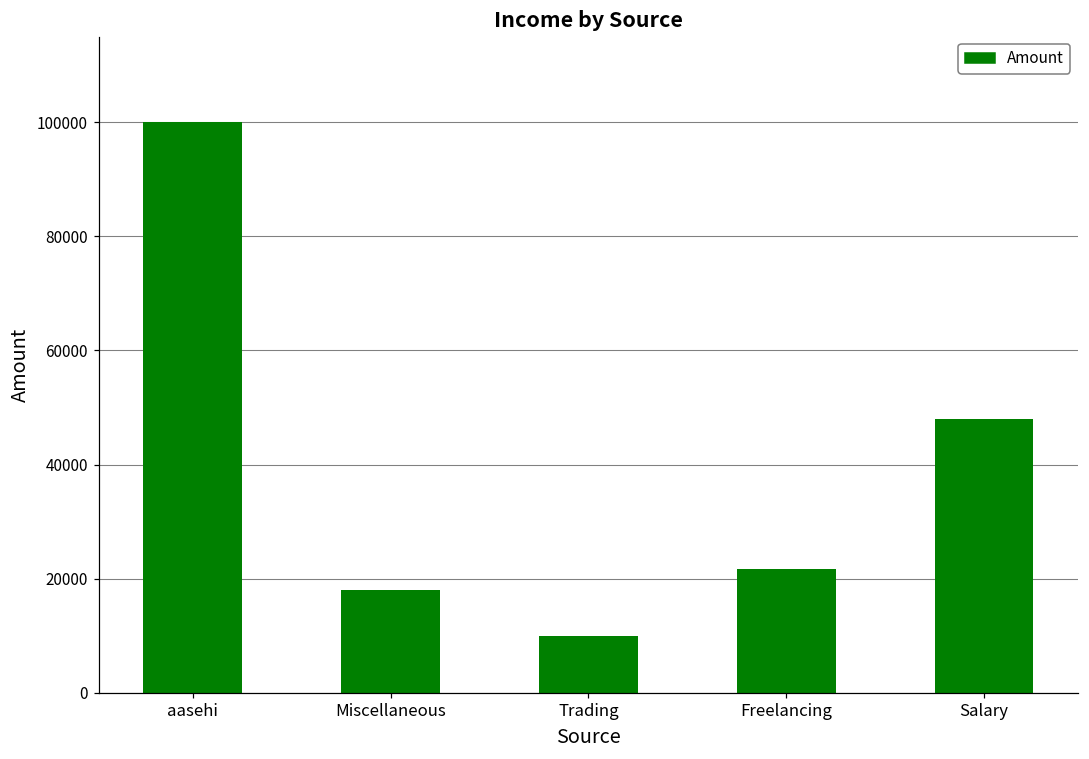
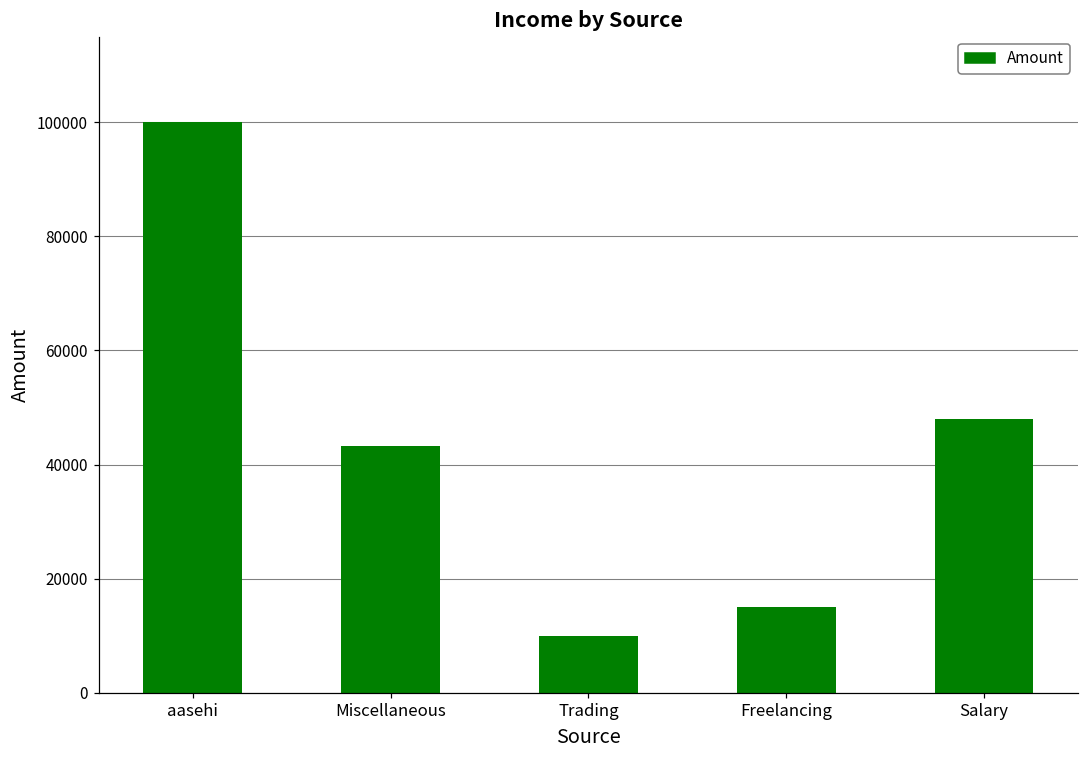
  {
    "aasehi": 100000,
-   "Miscellaneous": 18000,
+   "Miscellaneous": 43000,
    "Trading": 10000,
-   "Freelancing": 22000,
+   "Freelancing": 15000,
    "Salary": 48000
  }
